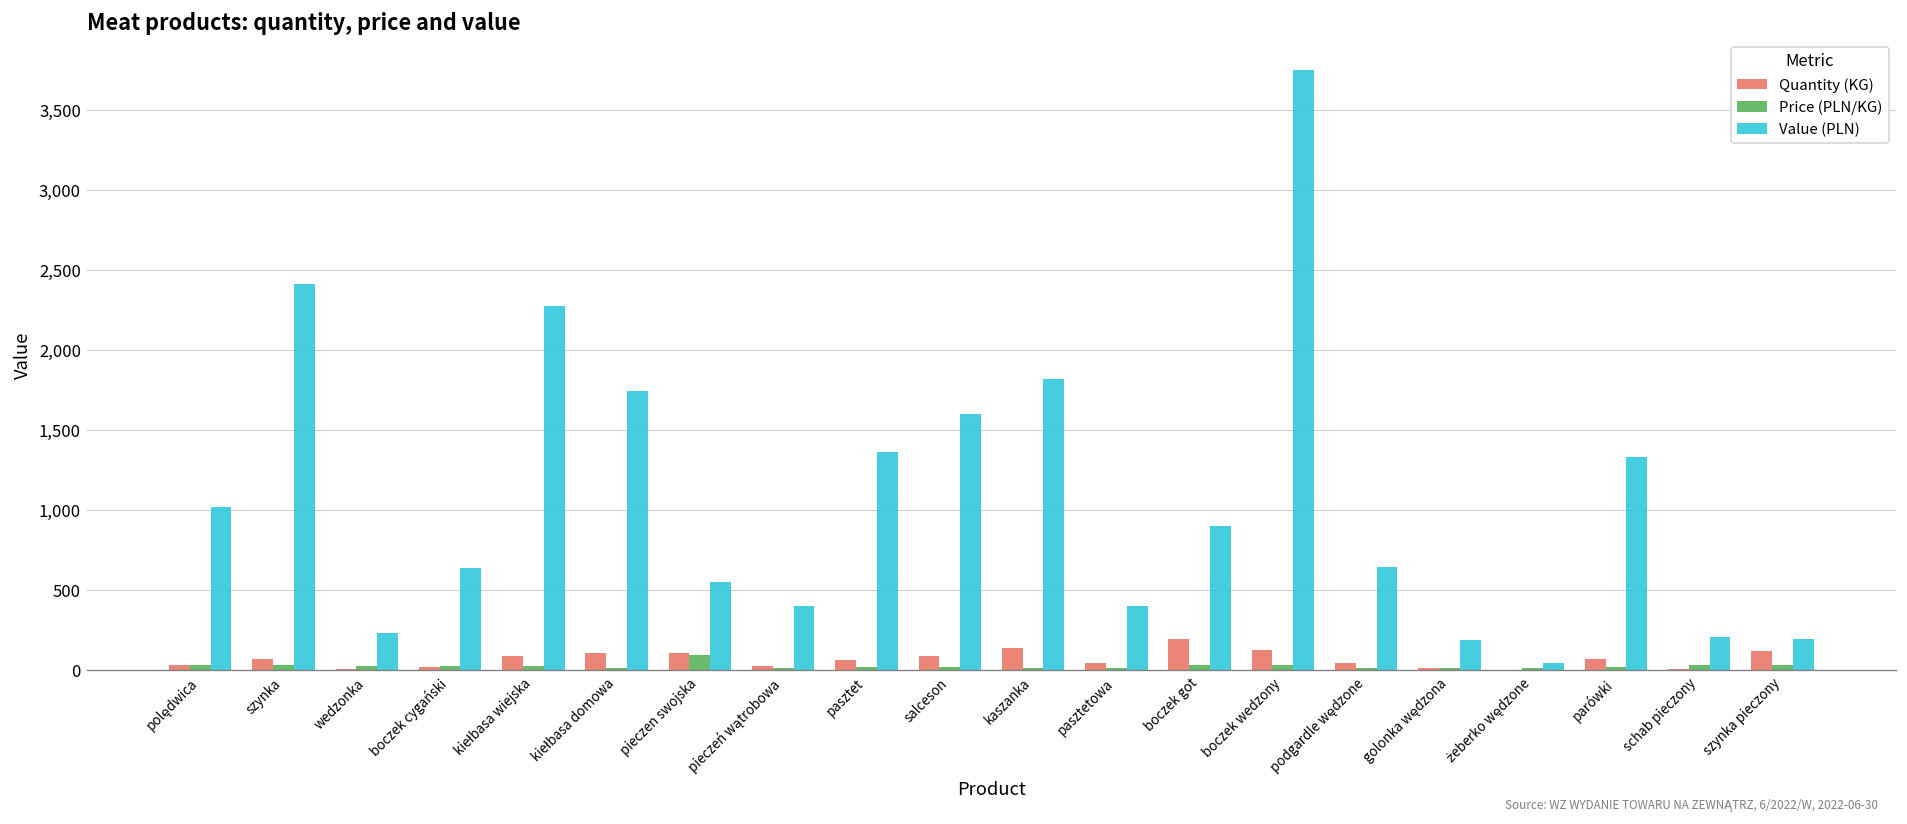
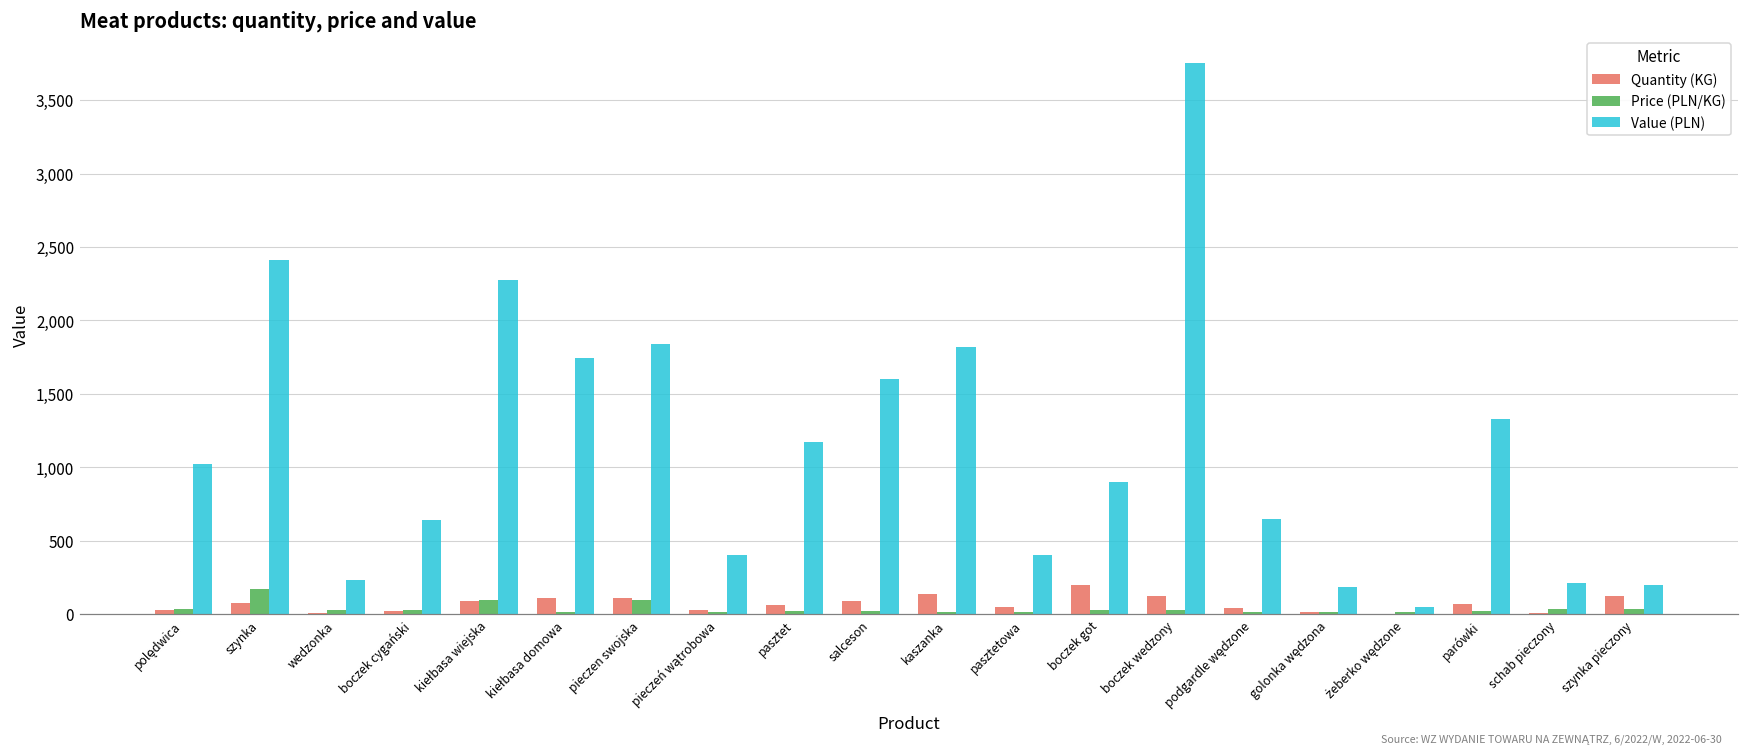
  {
    "Quantity (KG)": {
      "polędwica": "30",
      "szynka": "70",
      "boczek cygański": "20",
      "kiełbasa wiejska": "90",
      "kiełbasa domowa": "110",
      "pieczen swojska": "110",
      "pieczeń wątrobowa": "30",
      "pasztet": "70",
      "salceson": "90",
      "kaszanka": "140",
      "pasztetowa": "50",
      "boczek got": "200",
      "boczek wedzony": "130",
      "podgardle wędzone": "40",
      "parówki": "70",
      "szynka pieczony": "120"
    },
    "Price (PLN/KG)": {
      "polędwica": "30",
-     "szynka": "30",
+     "szynka": "170",
      "wedzonka": "30",
      "boczek cygański": "30",
-     "kiełbasa wiejska": "30",
+     "kiełbasa wiejska": "90",
      "pieczen swojska": "100",
      "boczek got": "30",
      "boczek wedzony": "30",
      "parówki": "20",
      "schab pieczony": "40",
      "szynka pieczony": "30"
    },
    "Value (PLN)": {
      "polędwica": "1,020",
      "szynka": "2,410",
      "wedzonka": "230",
      "boczek cygański": "640",
      "kiełbasa wiejska": "2,280",
      "kiełbasa domowa": "1,740",
-     "pieczen swojska": "550",
+     "pieczen swojska": "1,840",
      "pieczeń wątrobowa": "400",
-     "pasztet": "1,360",
+     "pasztet": "1,170",
      "salceson": "1,600",
      "kaszanka": "1,820",
      "pasztetowa": "400",
      "boczek got": "900",
      "boczek wedzony": "3,750",
      "podgardle wędzone": "650",
      "golonka wędzona": "190",
      "żeberko wędzone": "50",
      "parówki": "1,330",
      "schab pieczony": "210",
      "szynka pieczony": "200"
    }
  }
